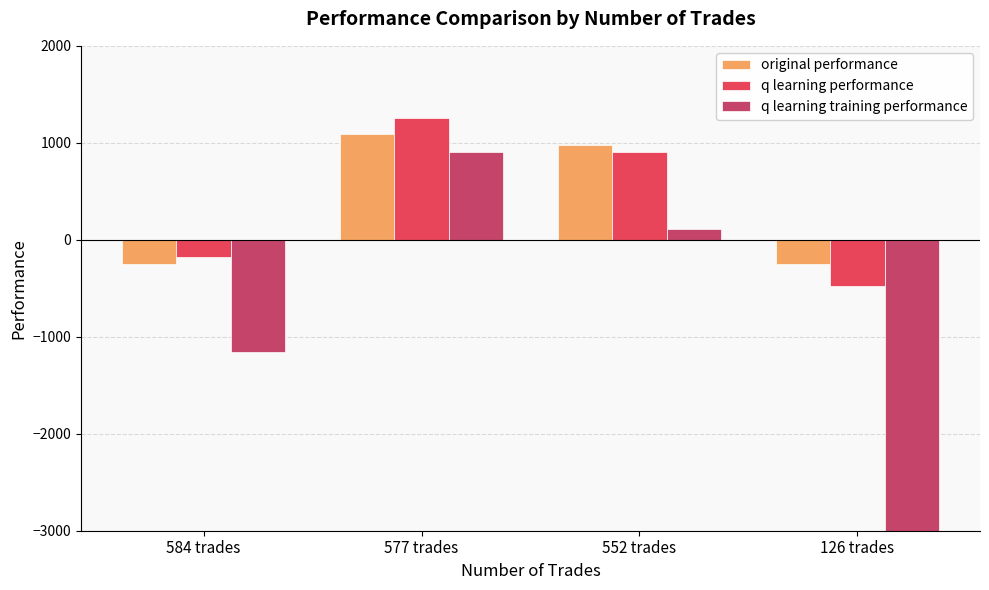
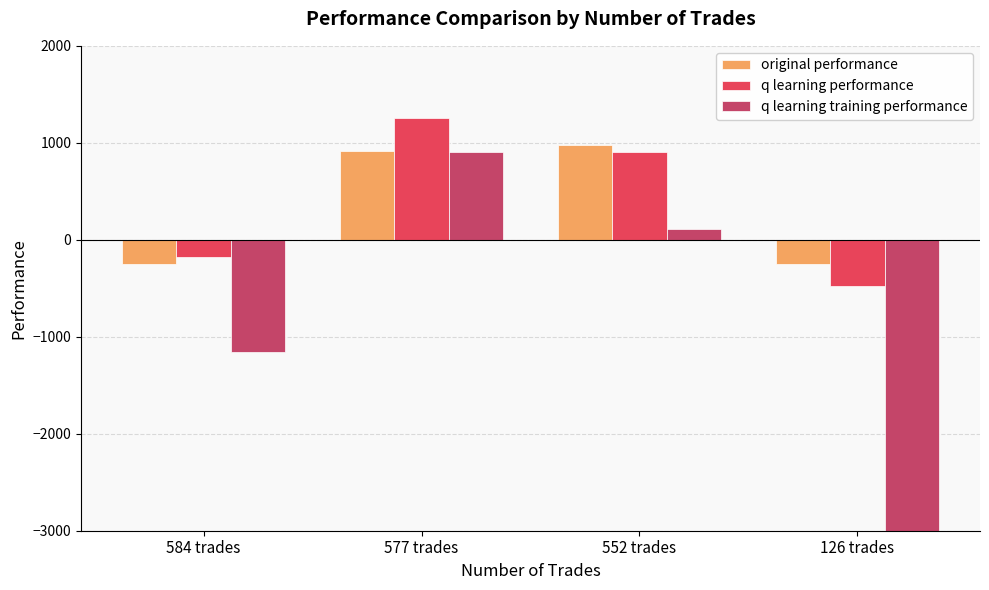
  {
    "original performance": {
      "584 trades": -200,
-     "577 trades": 1100,
+     "577 trades": 900,
      "552 trades": 1000,
      "126 trades": -300
    }
  }
